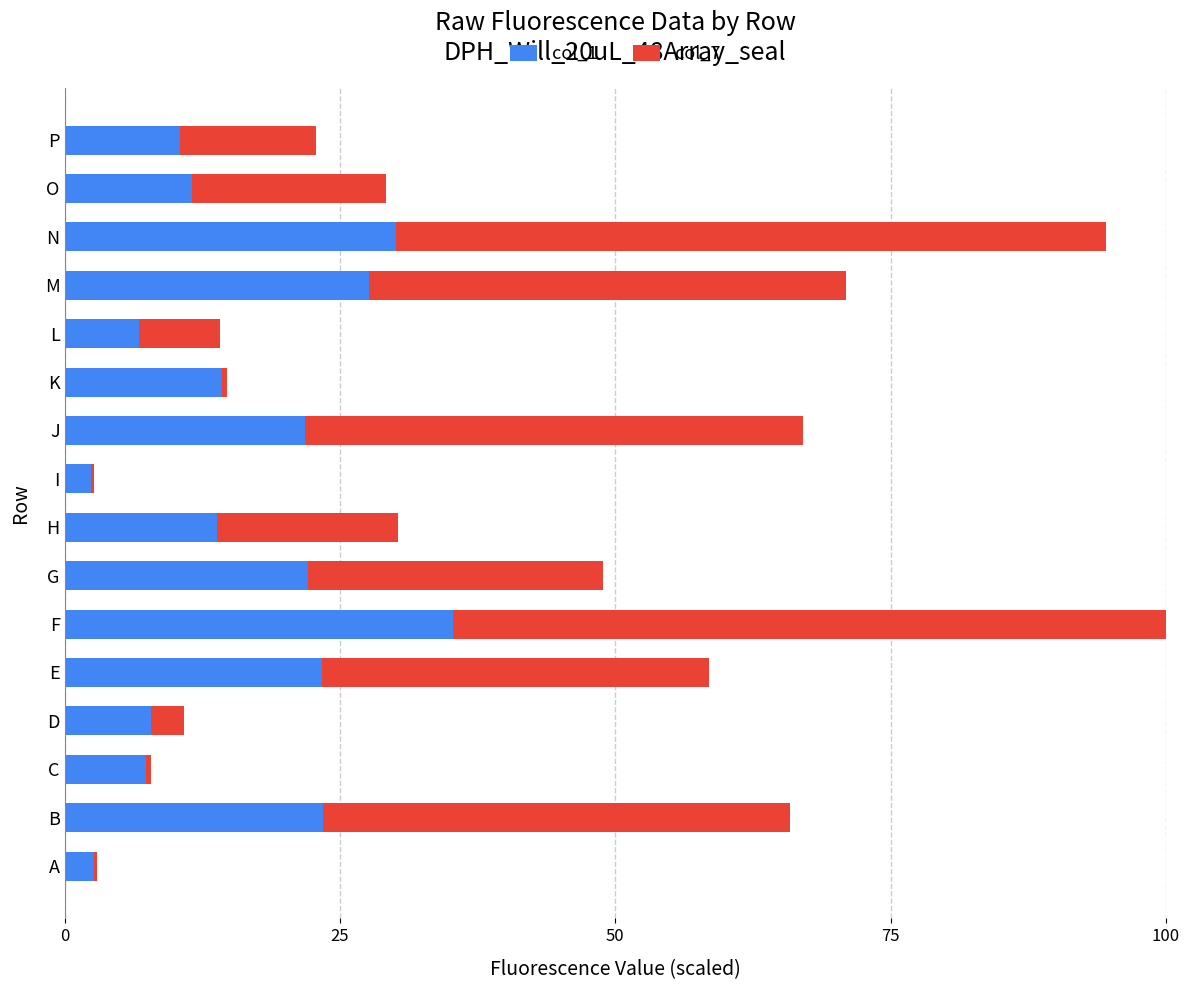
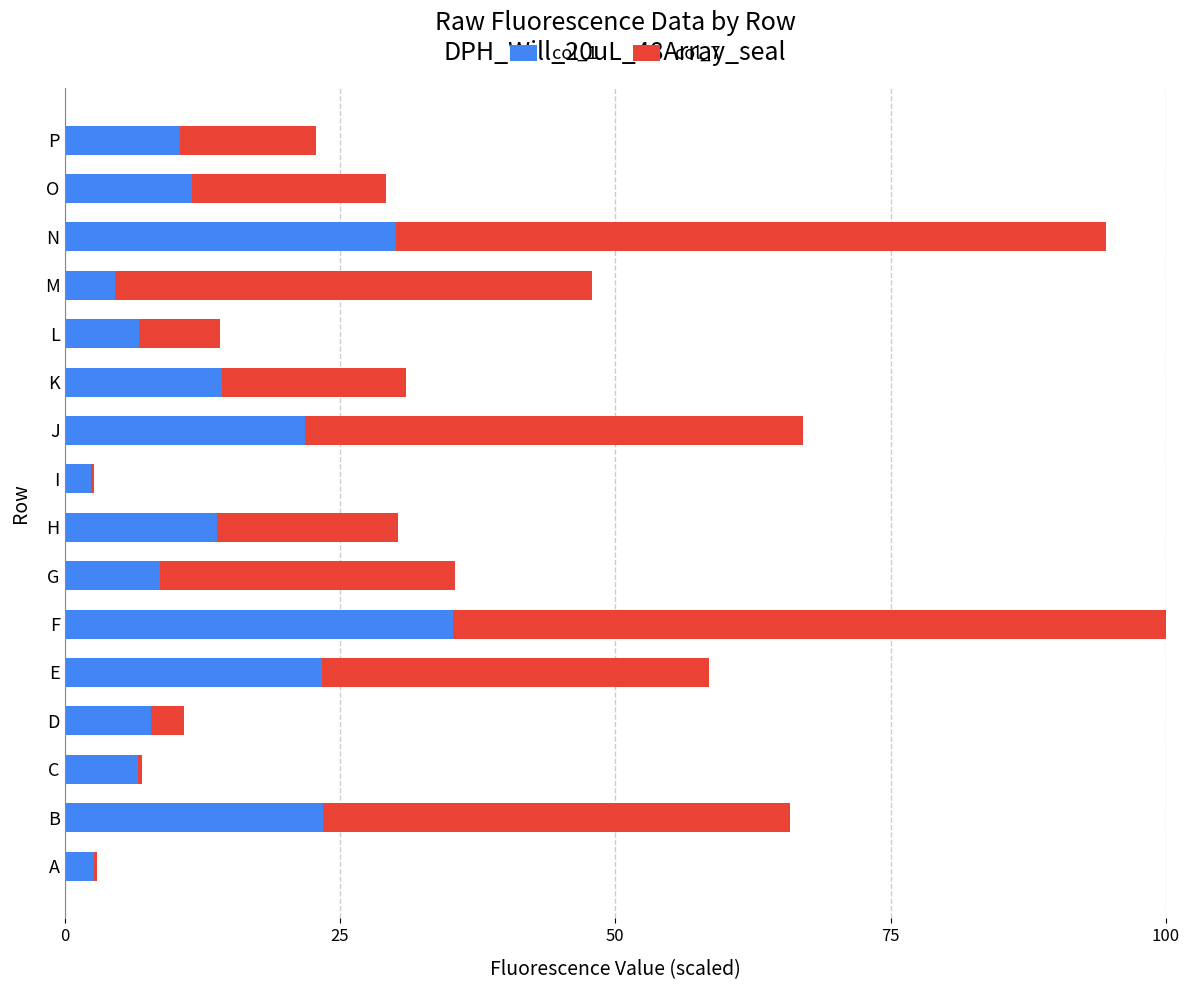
  {
    "col_1": {
      "P": 10.5,
      "O": 11.6,
      "N": 30.1,
-     "M": 27.7,
+     "M": 4.6,
      "L": 6.8,
      "K": 14.3,
      "J": 21.8,
      "I": 2.4,
      "H": 13.8,
-     "G": 22.1,
+     "G": 8.7,
      "F": 35.3,
      "E": 23.4,
      "D": 7.9,
-     "C": 7.4,
+     "C": 6.7,
      "B": 23.5,
      "A": 2.7
    },
    "col_7": {
      "P": 12.3,
      "O": 17.6,
      "N": 64.5,
      "M": 43.3,
      "L": 7.3,
-     "K": 0.5,
+     "K": 16.7,
      "J": 45.2,
      "I": 0.3,
      "H": 16.5,
      "G": 26.8,
      "F": 64.7,
      "E": 35.1,
      "D": 3.0,
      "C": 0.4,
      "B": 42.4,
      "A": 0.3
    }
  }
